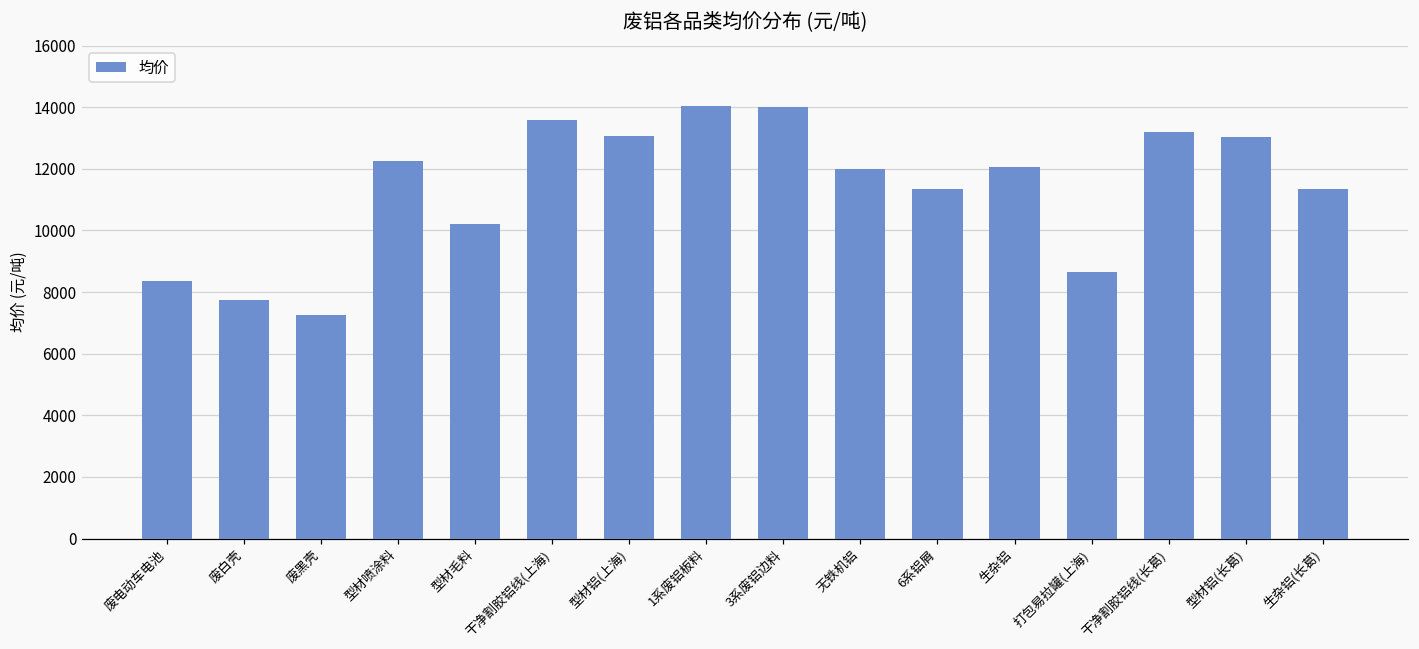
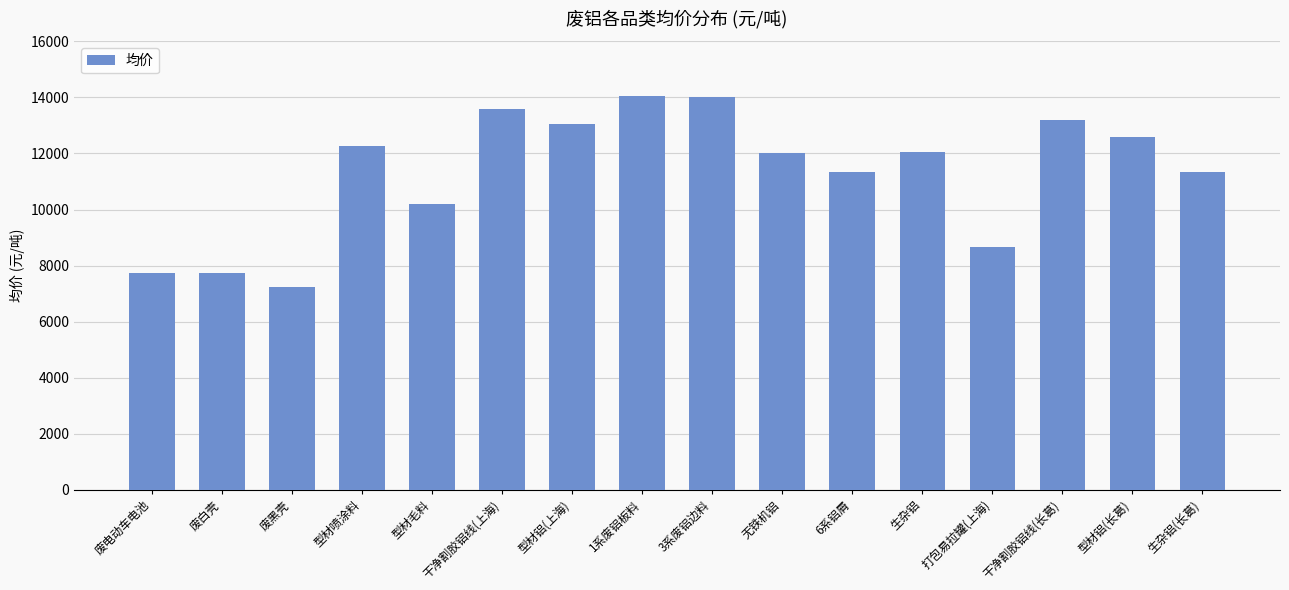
  {
-   "废电动车电池": 8400,
+   "废电动车电池": 7700,
    "废白壳": 7800,
    "废黑壳": 7300,
    "型材喷涂料": 12300,
    "型材毛料": 10200,
    "干净割胶铝线(上海)": 13600,
    "型材铝(上海)": 13100,
    "1系废铝板料": 14100,
    "3系废铝边料": 14000,
    "无铁机铝": 12000,
    "6系铝屑": 11400,
    "生杂铝": 12100,
    "打包易拉罐(上海)": 8700,
    "干净割胶铝线(长葛)": 13200,
-   "型材铝(长葛)": 13000,
+   "型材铝(长葛)": 12600,
    "生杂铝(长葛)": 11400
  }
